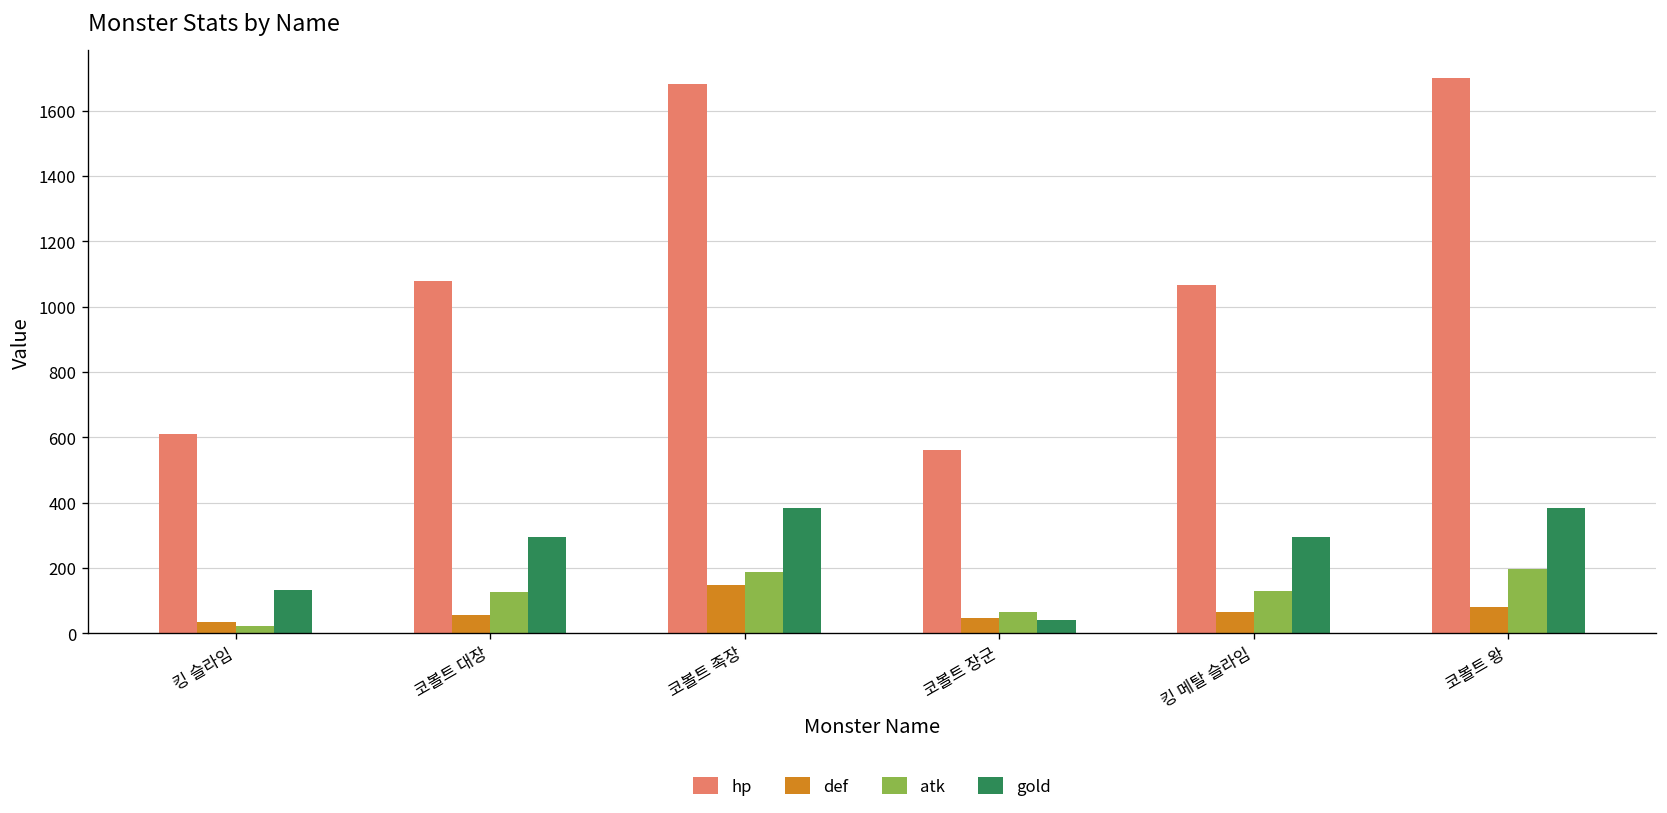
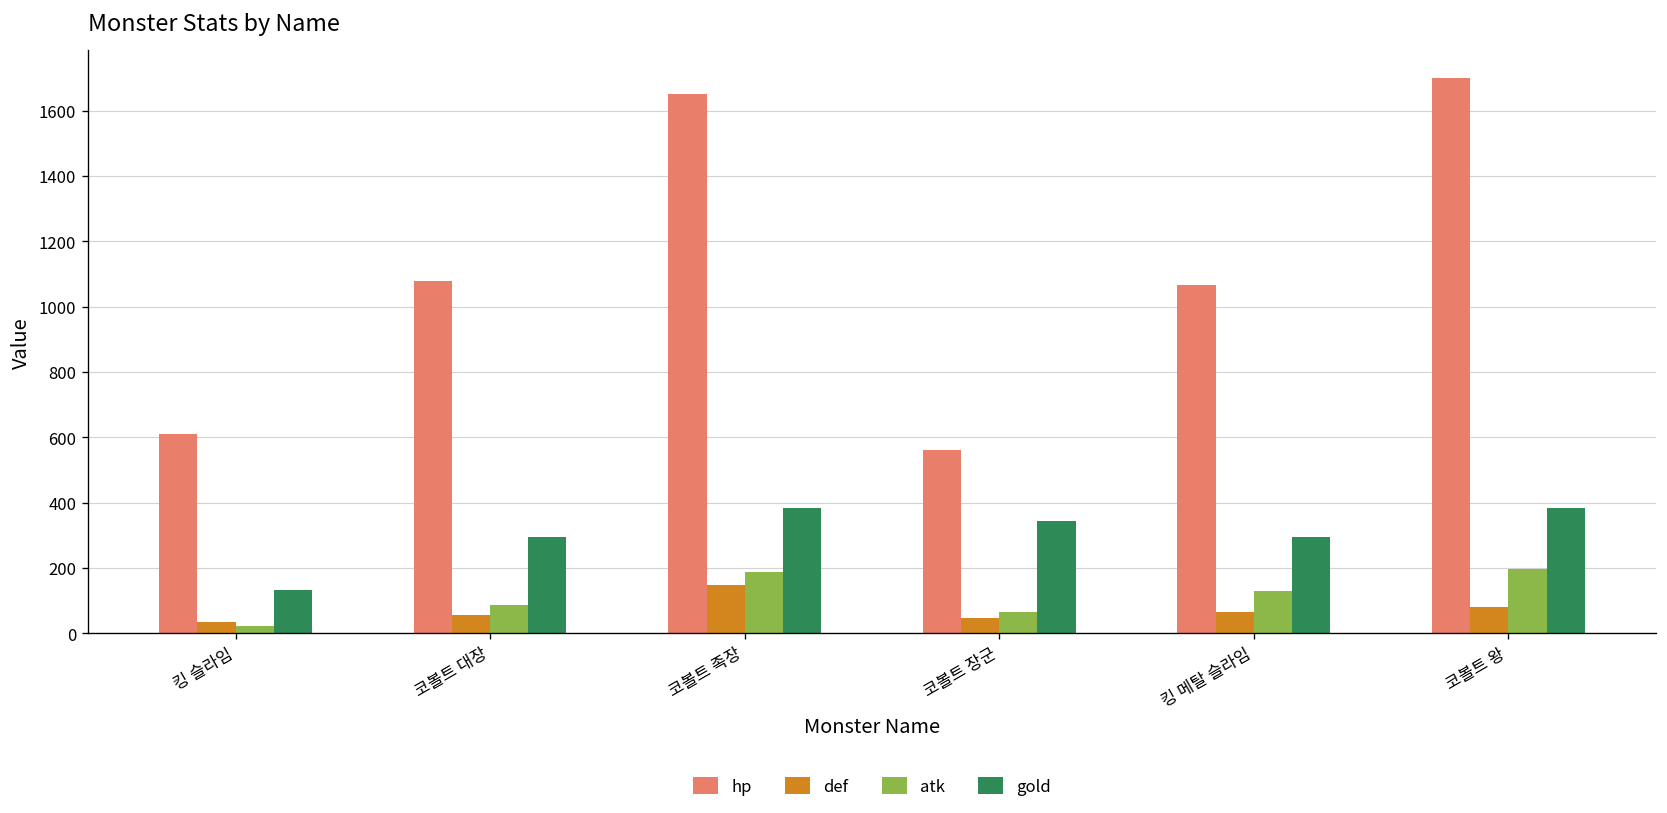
  {
    "hp": {
      "킹 슬라임": 610,
      "코볼트 대장": 1080,
-     "코볼트 족장": 1680,
+     "코볼트 족장": 1650,
      "코볼트 장군": 560,
      "킹 메탈 슬라임": 1070,
      "코볼트 왕": 1700
    },
    "def": {
      "킹 슬라임": 40,
      "코볼트 대장": 60,
      "코볼트 족장": 150,
      "코볼트 장군": 50,
      "킹 메탈 슬라임": 70,
      "코볼트 왕": 80
    },
    "atk": {
      "킹 슬라임": 20,
-     "코볼트 대장": 130,
+     "코볼트 대장": 90,
      "코볼트 족장": 190,
      "코볼트 장군": 70,
      "킹 메탈 슬라임": 130,
      "코볼트 왕": 200
    },
    "gold": {
      "킹 슬라임": 130,
      "코볼트 대장": 300,
      "코볼트 족장": 390,
-     "코볼트 장군": 40,
+     "코볼트 장군": 340,
      "킹 메탈 슬라임": 300,
      "코볼트 왕": 390
    }
  }
